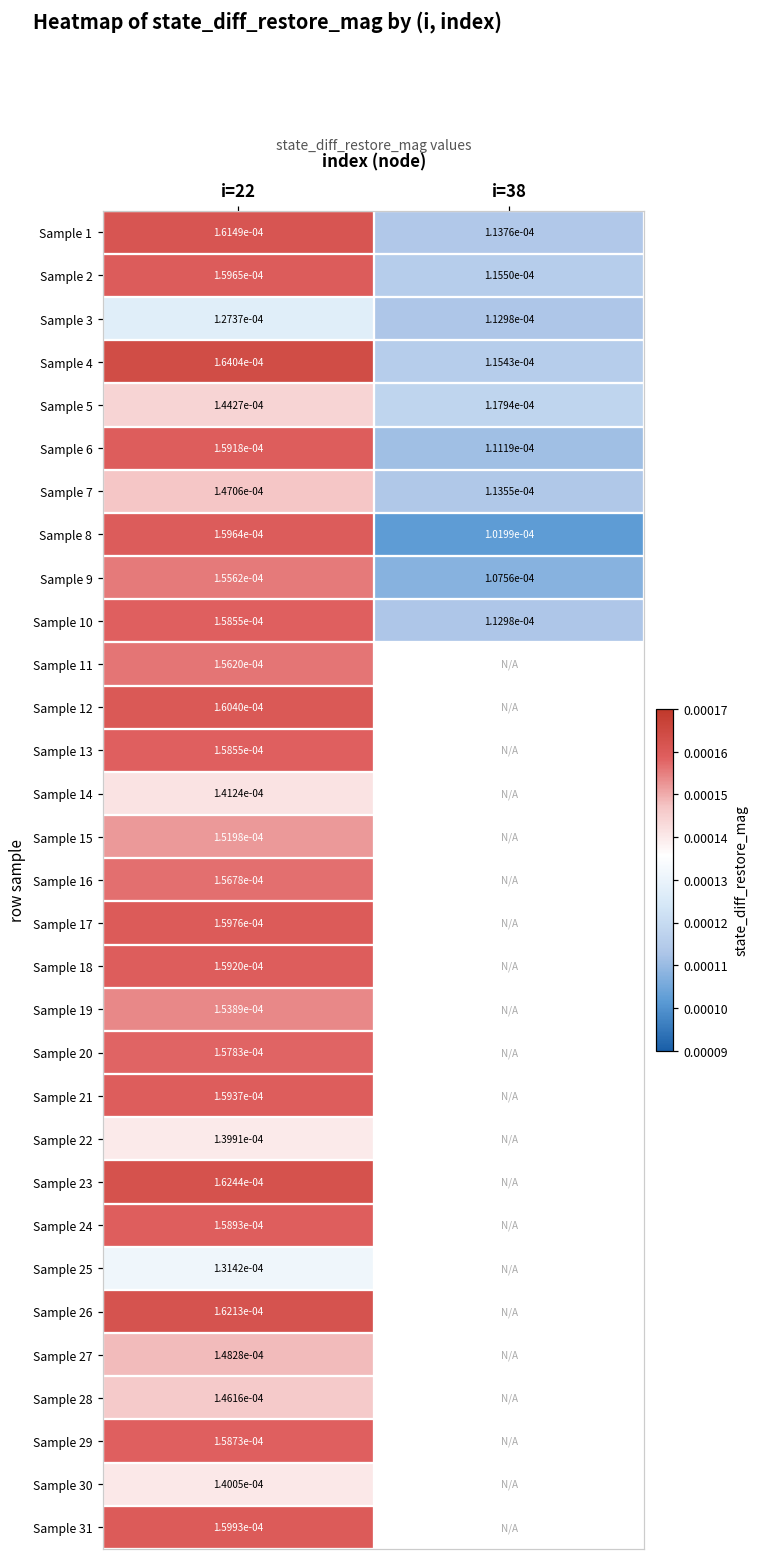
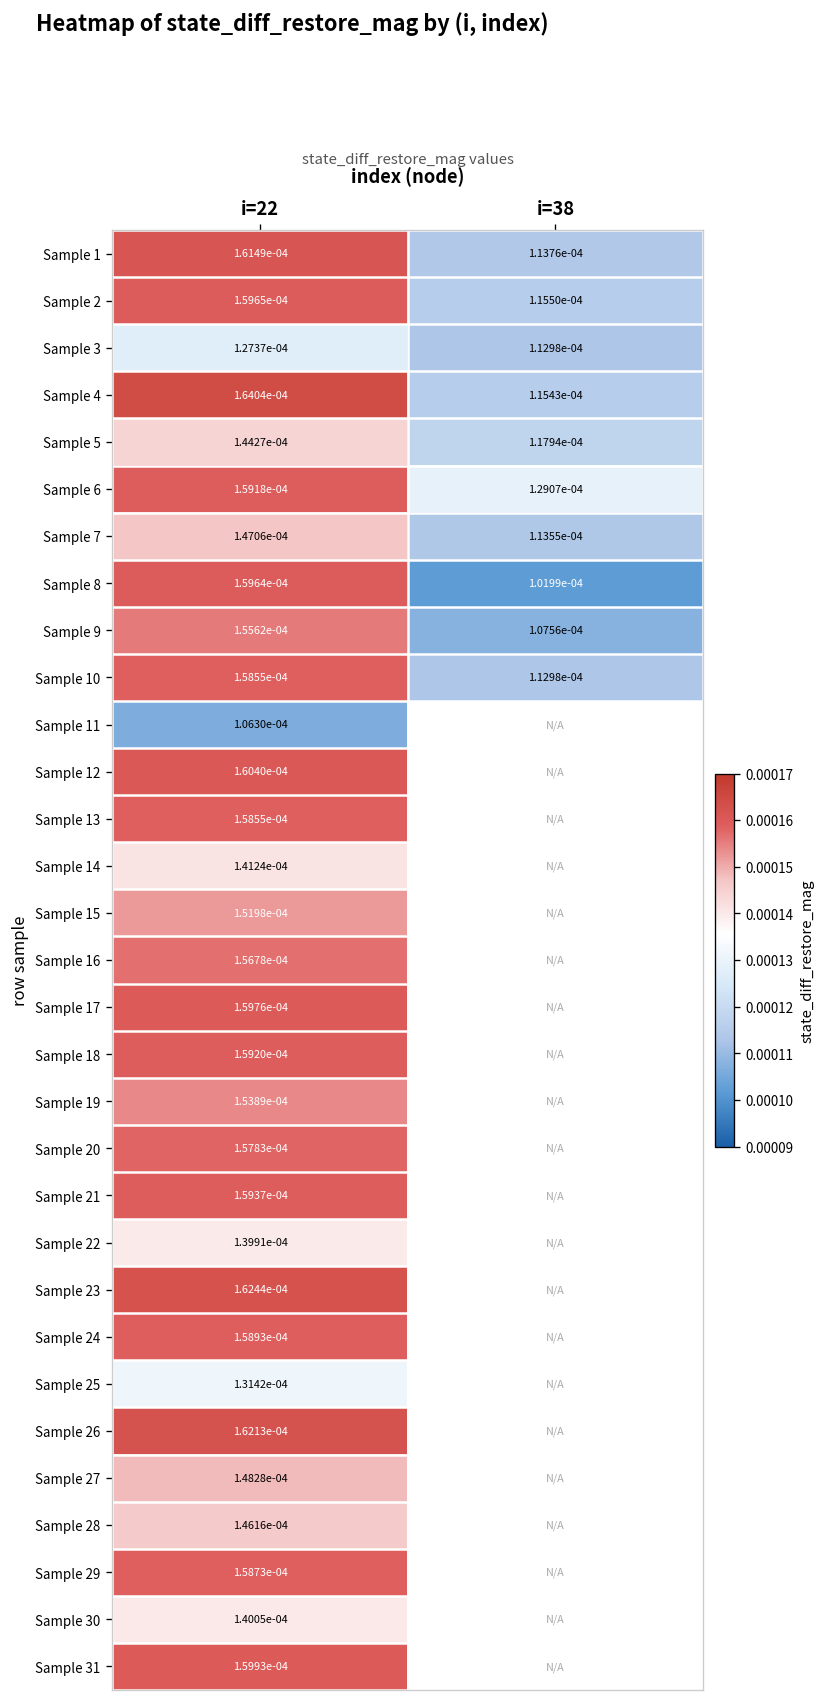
  {
    "Sample 1": {
      "i=22": "1.6149e-04",
      "i=38": "1.1376e-04"
    },
    "Sample 2": {
      "i=22": "1.5965e-04",
      "i=38": "1.1550e-04"
    },
    "Sample 3": {
      "i=22": "1.2737e-04",
      "i=38": "1.1298e-04"
    },
    "Sample 4": {
      "i=22": "1.6404e-04",
      "i=38": "1.1543e-04"
    },
    "Sample 5": {
      "i=22": "1.4427e-04",
      "i=38": "1.1794e-04"
    },
    "Sample 6": {
      "i=22": "1.5918e-04",
-     "i=38": "1.1119e-04"
+     "i=38": "1.2907e-04"
    },
    "Sample 7": {
      "i=22": "1.4706e-04",
      "i=38": "1.1355e-04"
    },
    "Sample 8": {
      "i=22": "1.5964e-04",
      "i=38": "1.0199e-04"
    },
    "Sample 9": {
      "i=22": "1.5562e-04",
      "i=38": "1.0756e-04"
    },
    "Sample 10": {
      "i=22": "1.5855e-04",
      "i=38": "1.1298e-04"
    },
    "Sample 11": {
-     "i=22": "1.5620e-04"
+     "i=22": "1.0630e-04"
    },
    "Sample 12": {
      "i=22": "1.6040e-04"
    },
    "Sample 13": {
      "i=22": "1.5855e-04"
    },
    "Sample 14": {
      "i=22": "1.4124e-04"
    },
    "Sample 15": {
      "i=22": "1.5198e-04"
    },
    "Sample 16": {
      "i=22": "1.5678e-04"
    },
    "Sample 17": {
      "i=22": "1.5976e-04"
    },
    "Sample 18": {
      "i=22": "1.5920e-04"
    },
    "Sample 19": {
      "i=22": "1.5389e-04"
    },
    "Sample 20": {
      "i=22": "1.5783e-04"
    },
    "Sample 21": {
      "i=22": "1.5937e-04"
    },
    "Sample 22": {
      "i=22": "1.3991e-04"
    },
    "Sample 23": {
      "i=22": "1.6244e-04"
    },
    "Sample 24": {
      "i=22": "1.5893e-04"
    },
    "Sample 25": {
      "i=22": "1.3142e-04"
    },
    "Sample 26": {
      "i=22": "1.6213e-04"
    },
    "Sample 27": {
      "i=22": "1.4828e-04"
    },
    "Sample 28": {
      "i=22": "1.4616e-04"
    },
    "Sample 29": {
      "i=22": "1.5873e-04"
    },
    "Sample 30": {
      "i=22": "1.4005e-04"
    },
    "Sample 31": {
      "i=22": "1.5993e-04"
    }
  }
